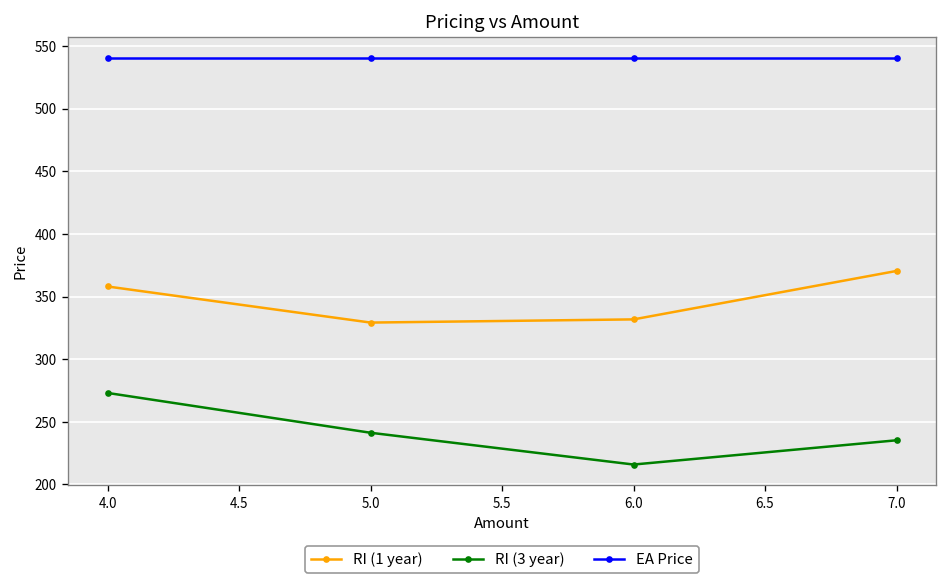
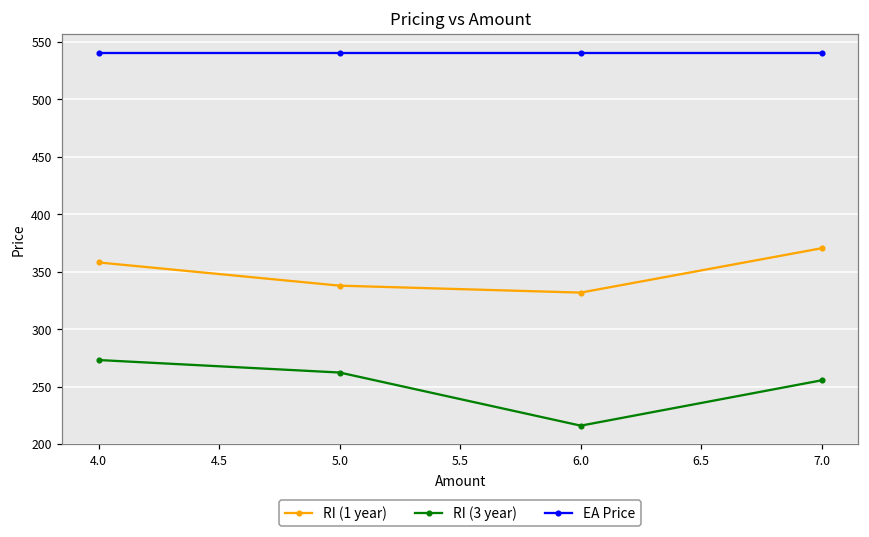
  {
    "RI (1 year)": {
      "4.0": 358,
-     "5.0": 329,
+     "5.0": 338,
      "6.0": 332,
      "7.0": 370
    },
    "RI (3 year)": {
      "4.0": 273,
-     "5.0": 241,
+     "5.0": 262,
      "6.0": 216,
-     "7.0": 235
+     "7.0": 255
    },
    "EA Price": {
      "4.0": 541,
      "5.0": 541,
      "6.0": 541,
      "7.0": 541
    }
  }
